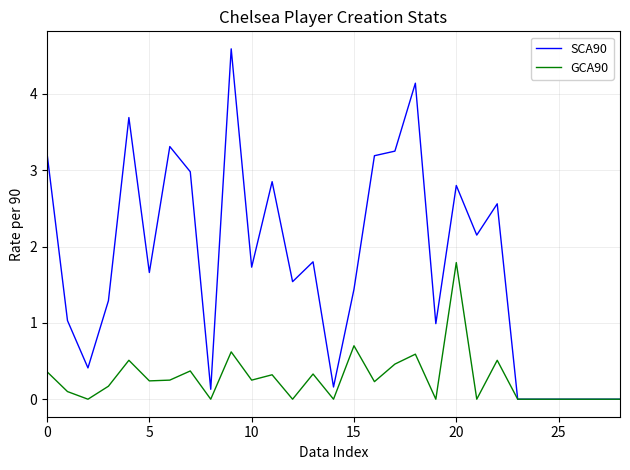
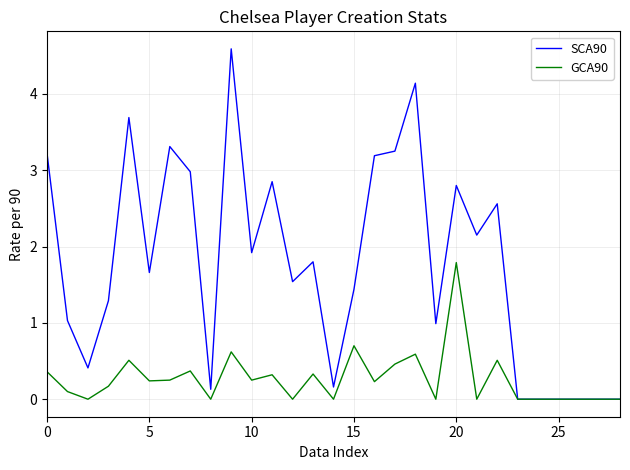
  {
    "SCA90": {
      "0": 3.2,
      "5": 1.7,
-     "10": 1.7,
+     "10": 1.9,
      "15": 1.4,
      "20": 2.8
    },
    "GCA90": {
      "0": 0.4,
      "5": 0.2,
      "10": 0.3,
      "15": 0.7,
      "20": 1.8
    }
  }
